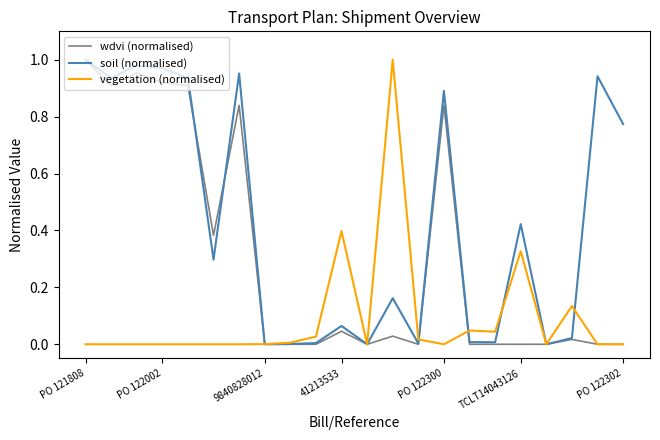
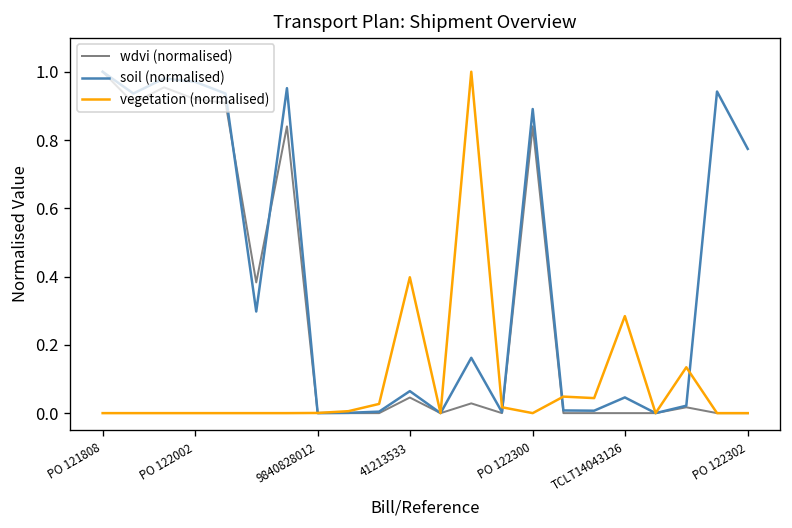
  {
    "wdvi (normalised)": {
      "41213533": 0.05,
      "PO 122300": 0.84,
      "TCLT14043126": 0.00
    },
    "soil (normalised)": {
      "41213533": 0.06,
      "PO 122300": 0.89,
-     "TCLT14043126": 0.42,
+     "TCLT14043126": 0.05,
      "PO 122302": 0.77
    },
    "vegetation (normalised)": {
      "PO 121808": 0.00,
      "PO 122002": 0.00,
      "41213533": 0.40,
      "PO 122300": 0.00,
-     "TCLT14043126": 0.33
+     "TCLT14043126": 0.28
    }
  }
